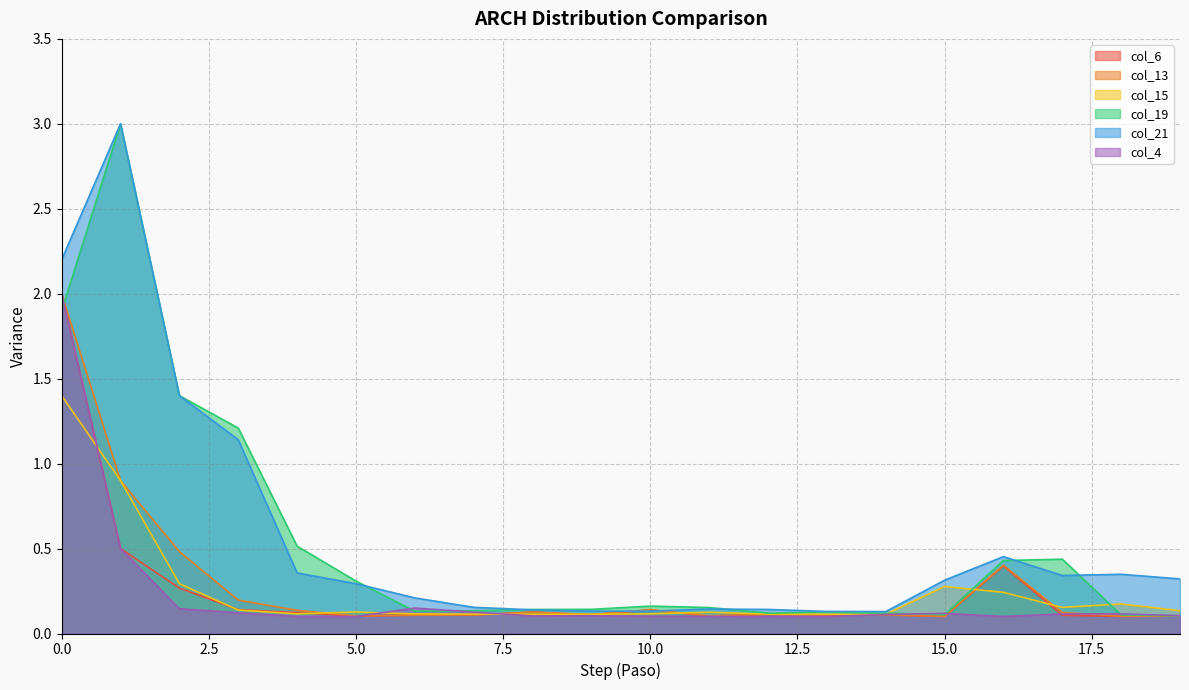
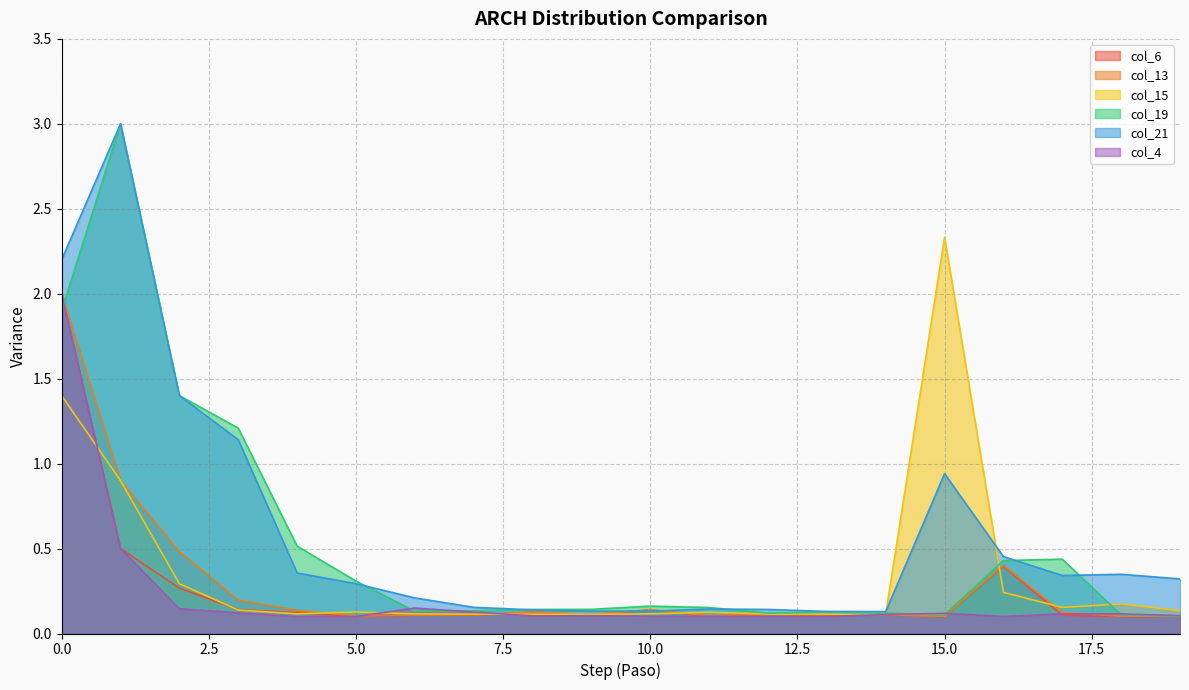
  {
    "col_15": {
      "0.0": 1.40,
      "5.0": 0.13,
-     "15.0": 0.28
+     "15.0": 2.33
    },
    "col_19": {
      "0.0": 1.90,
      "5.0": 0.31,
      "10.0": 0.16
    },
    "col_21": {
      "0.0": 2.20,
      "5.0": 0.29,
-     "15.0": 0.31
+     "15.0": 0.94
    }
  }
